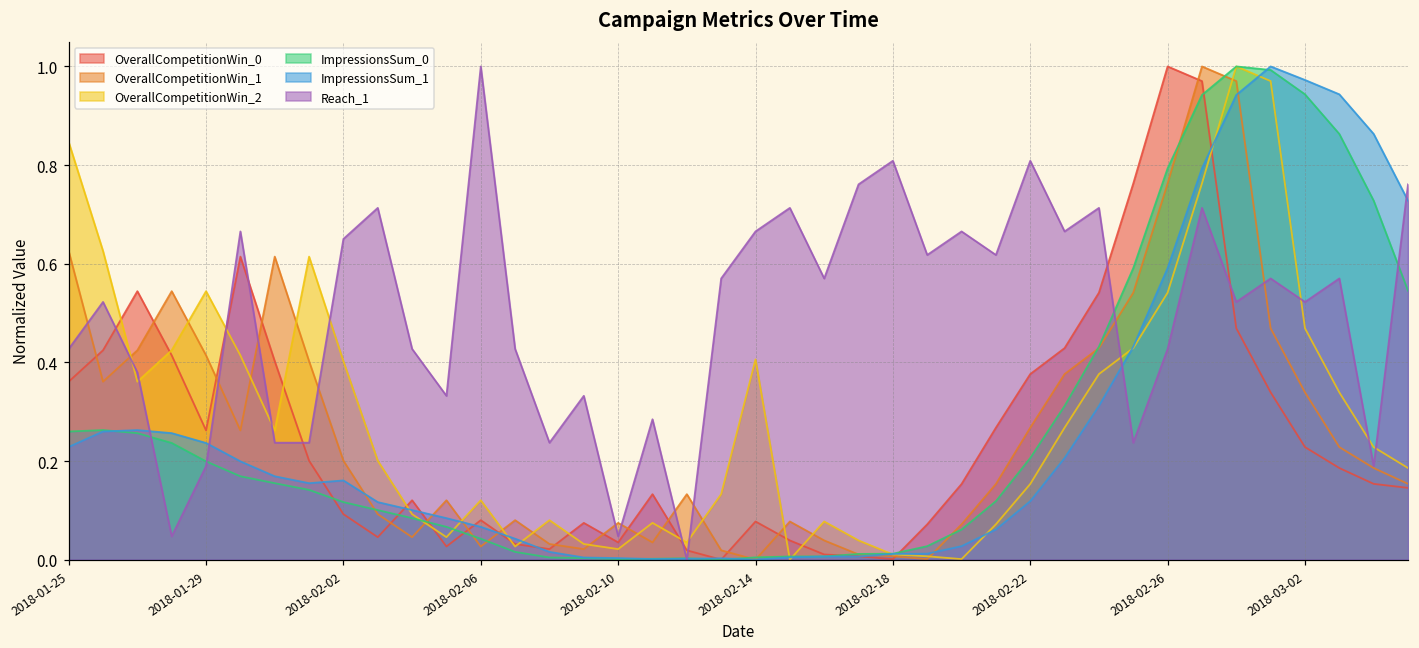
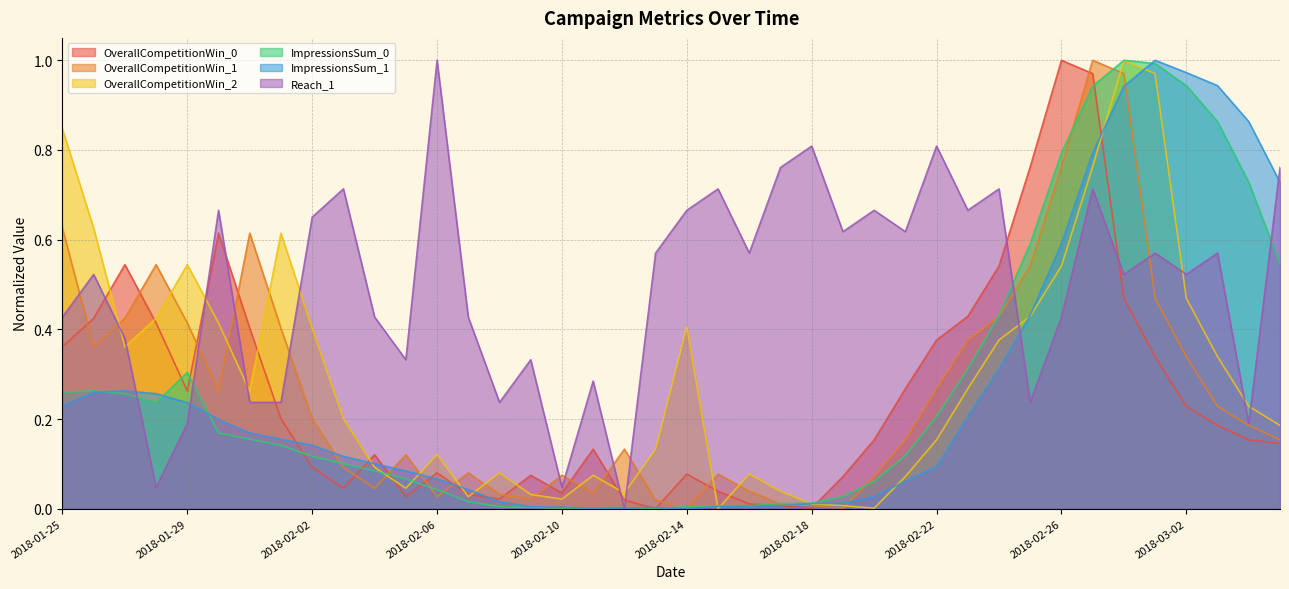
  {
    "OverallCompetitionWin_2": {
      "2018-01-25": 0.85,
      "2018-01-29": 0.54,
      "2018-02-02": 0.40,
      "2018-02-06": 0.12,
      "2018-02-10": 0.02,
      "2018-02-14": 0.41,
      "2018-02-22": 0.15,
      "2018-02-26": 0.54,
      "2018-03-02": 0.47
    },
    "ImpressionsSum_0": {
      "2018-01-25": 0.26,
-     "2018-01-29": 0.20,
+     "2018-01-29": 0.30,
      "2018-02-02": 0.12,
      "2018-02-06": 0.04,
      "2018-02-22": 0.21,
      "2018-02-26": 0.79,
      "2018-03-02": 0.94
    },
    "ImpressionsSum_1": {
      "2018-01-25": 0.23,
      "2018-01-29": 0.24,
-     "2018-02-02": 0.16,
+     "2018-02-02": 0.14,
      "2018-02-06": 0.07,
-     "2018-02-22": 0.12,
+     "2018-02-22": 0.09,
      "2018-02-26": 0.59,
      "2018-03-02": 0.97
    },
    "Reach_1": {
      "2018-01-25": 0.43,
      "2018-01-29": 0.19,
      "2018-02-02": 0.65,
      "2018-02-06": 1.00,
      "2018-02-10": 0.05,
      "2018-02-14": 0.67,
      "2018-02-18": 0.81,
      "2018-02-22": 0.81,
      "2018-02-26": 0.43,
      "2018-03-02": 0.52
    }
  }
